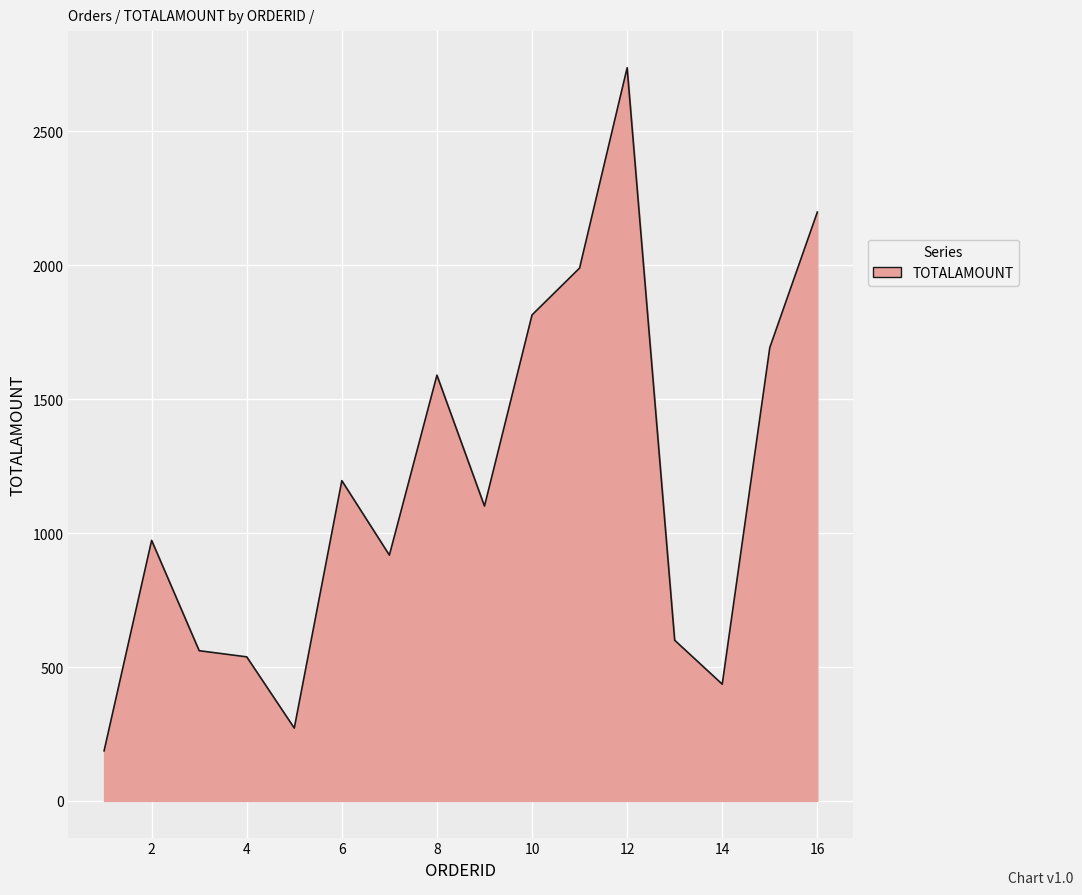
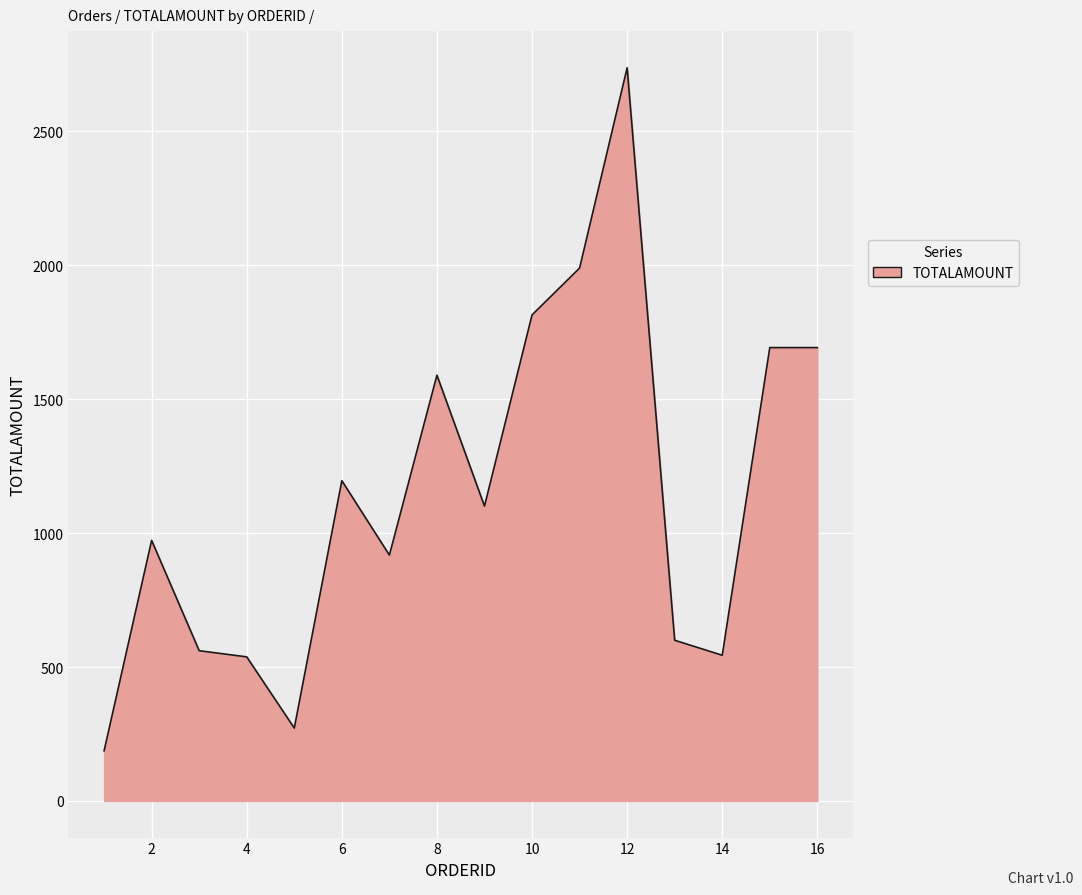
  {
    "2": 970,
    "4": 540,
    "6": 1200,
    "8": 1590,
    "10": 1820,
    "12": 2740,
-   "14": 440,
-   "16": 2200
+   "14": 540,
+   "16": 1690
  }
